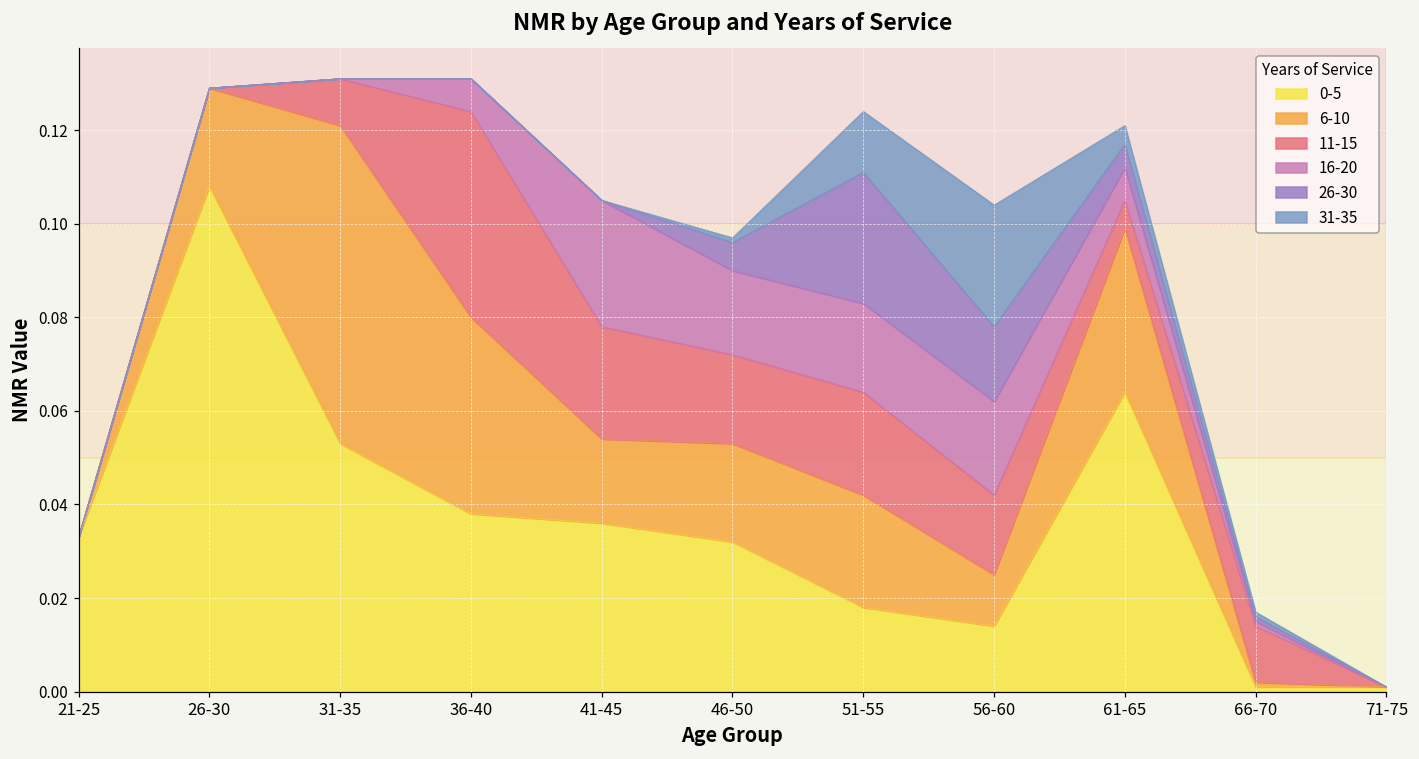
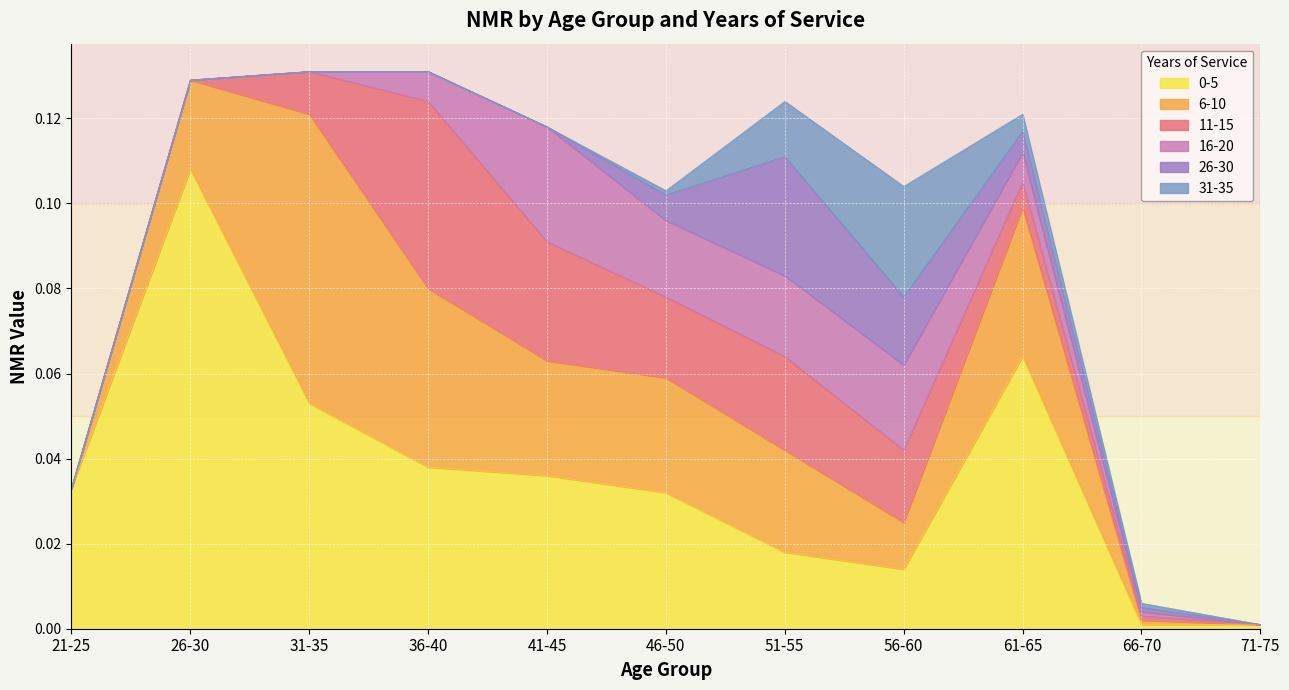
  {
    "0-5": {
      "26-30": 0.108,
      "31-35": 0.053,
      "36-40": 0.038,
      "41-45": 0.036,
      "46-50": 0.032,
      "51-55": 0.018,
      "56-60": 0.014,
      "61-65": 0.064,
      "66-70": 0.001
    },
    "6-10": {
      "31-35": 0.068,
      "36-40": 0.042,
-     "41-45": 0.018,
-     "46-50": 0.021,
+     "41-45": 0.027,
+     "46-50": 0.027,
      "51-55": 0.024,
      "56-60": 0.011,
      "61-65": 0.035,
      "66-70": 0.001
    },
    "11-15": {
      "36-40": 0.044,
-     "41-45": 0.024,
+     "41-45": 0.028,
      "46-50": 0.019,
      "51-55": 0.022,
      "56-60": 0.017,
      "61-65": 0.006,
-     "66-70": 0.012
+     "66-70": 0.001
    }
  }
